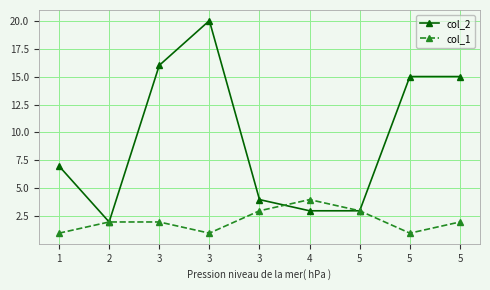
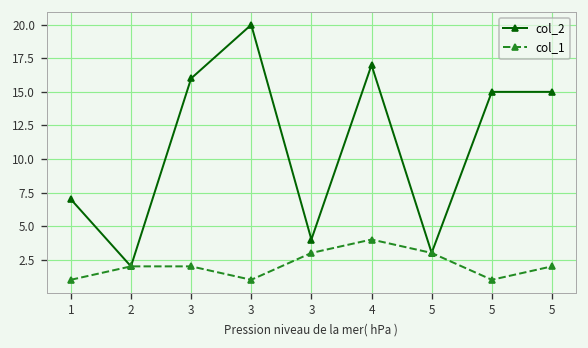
  {
    "col_2": {
      "1": 7,
-     "4": 3
+     "4": 17
    },
    "col_1": {
      "1": 1,
      "4": 4
    }
  }
